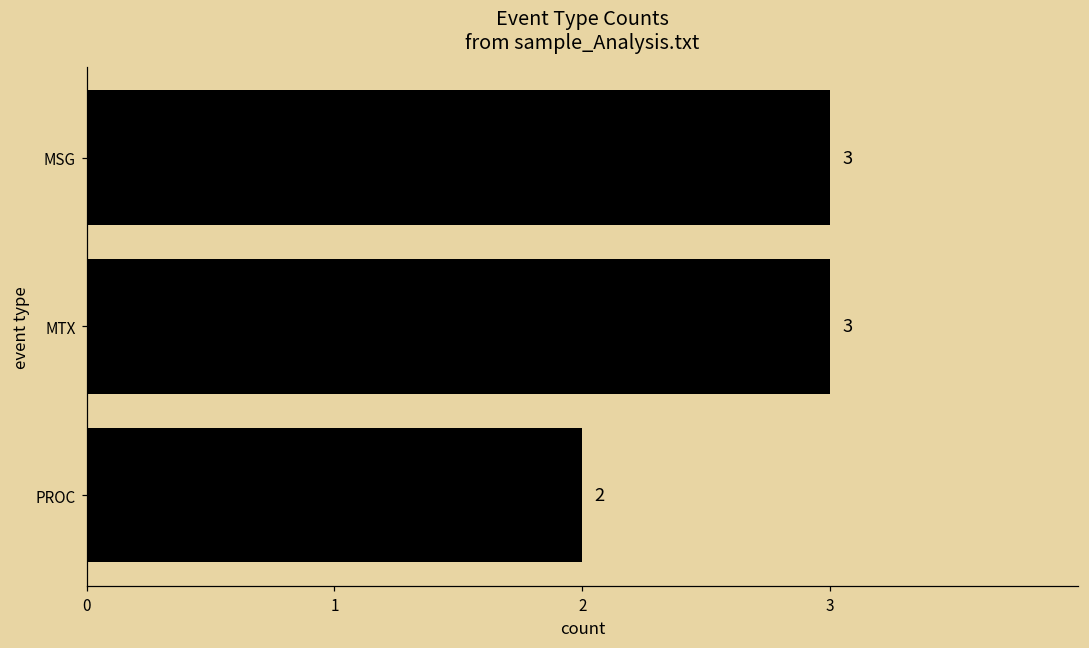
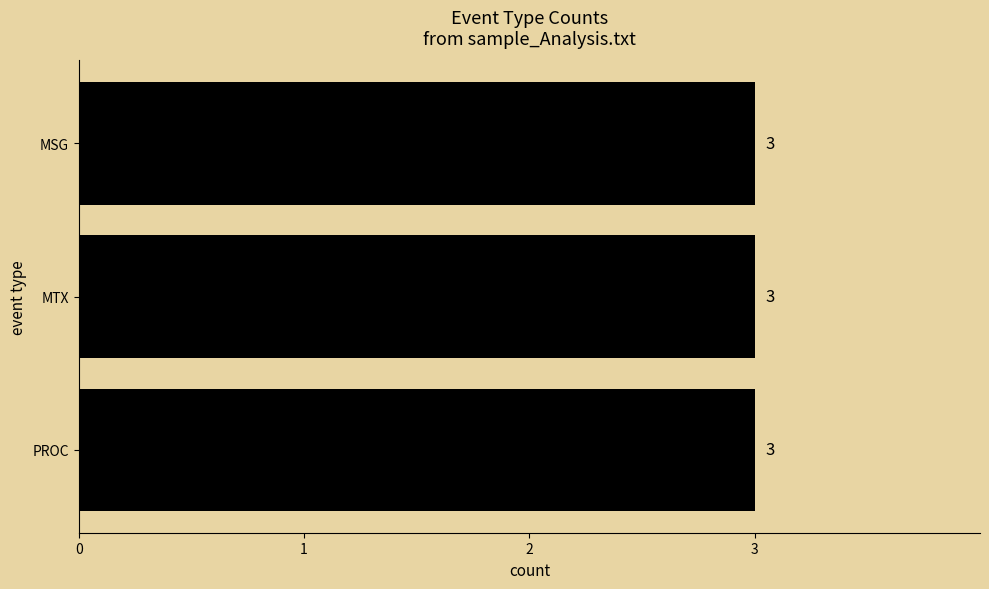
  {
    "MSG": 3,
    "MTX": 3,
-   "PROC": 2
+   "PROC": 3
  }
